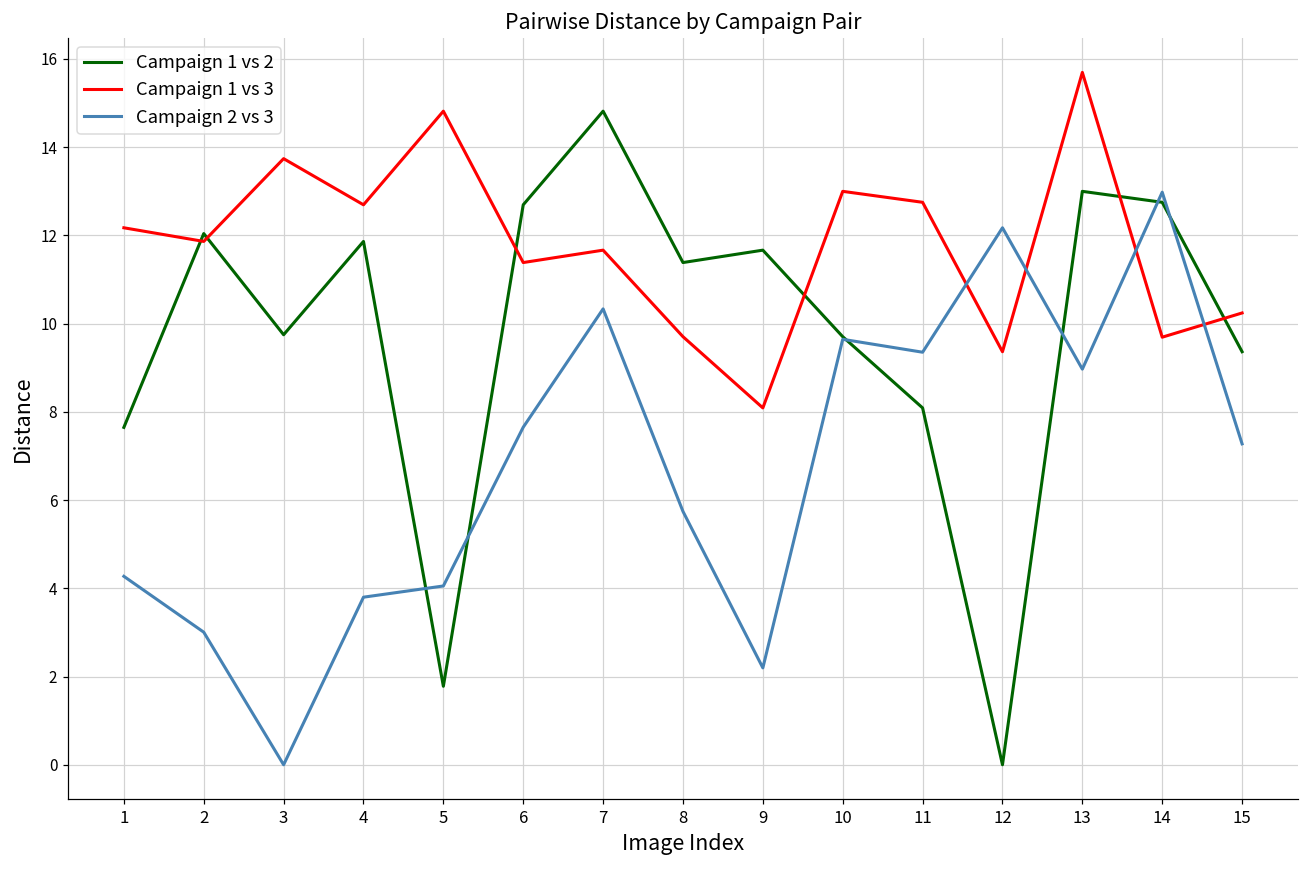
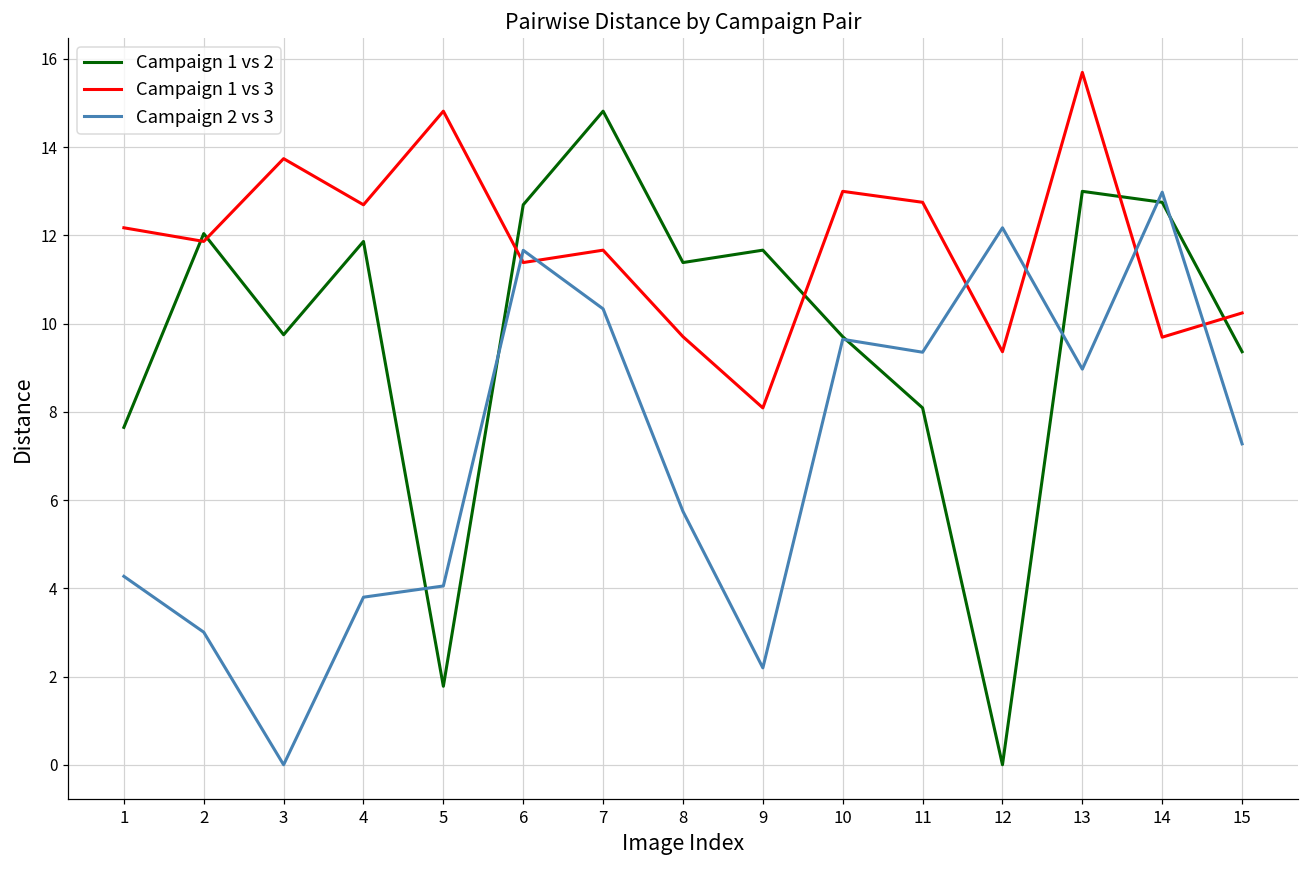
  {
    "Campaign 1 vs 2": {
      "1": 7.6,
      "2": 12.0,
      "3": 9.7,
      "4": 11.9,
      "5": 1.8,
      "6": 12.7,
      "7": 14.8,
      "8": 11.4,
      "9": 11.7,
      "11": 8.1,
      "12": 0.0,
      "13": 13.0,
      "14": 12.8,
      "15": 9.4
    },
    "Campaign 1 vs 3": {
      "1": 12.2,
      "2": 11.9,
      "3": 13.7,
      "4": 12.7,
      "5": 14.8,
      "6": 11.4,
      "7": 11.7,
      "8": 9.7,
      "9": 8.1,
      "10": 13.0,
      "11": 12.8,
      "12": 9.4,
      "13": 15.7,
      "14": 9.7,
      "15": 10.2
    },
    "Campaign 2 vs 3": {
      "1": 4.3,
      "2": 3.0,
      "3": 0.0,
      "4": 3.8,
      "5": 4.1,
-     "6": 7.7,
+     "6": 11.7,
      "7": 10.3,
      "8": 5.7,
      "9": 2.2,
      "11": 9.4,
      "12": 12.2,
      "13": 9.0,
      "14": 13.0,
      "15": 7.3
    }
  }
